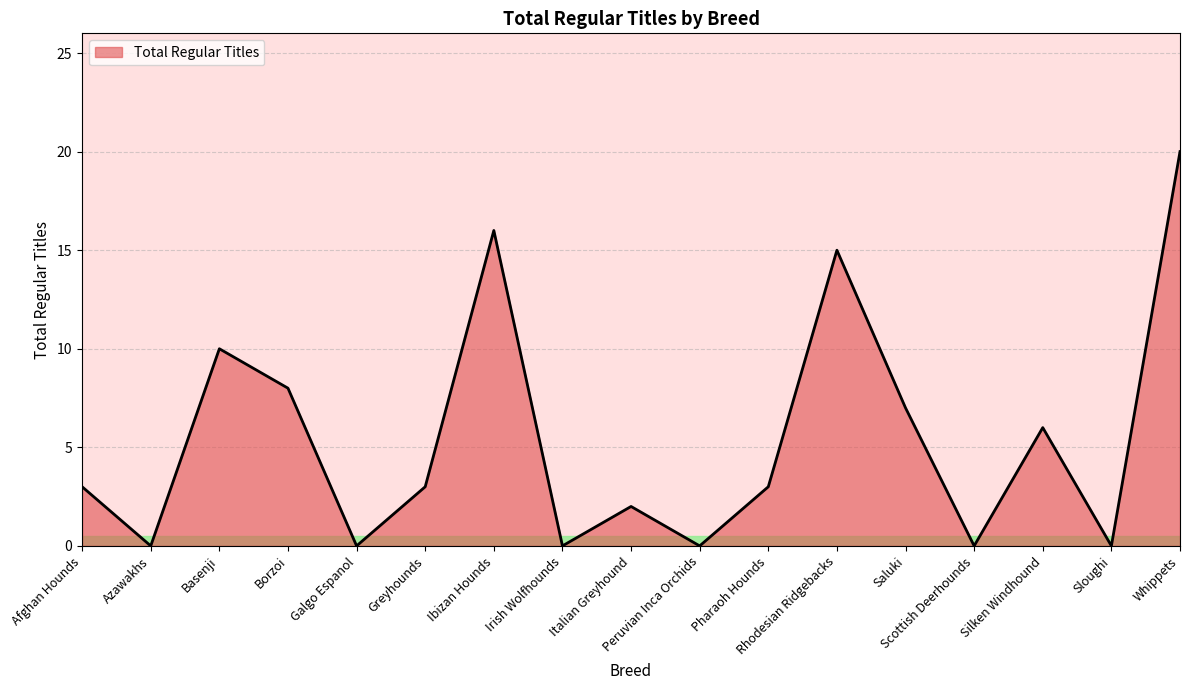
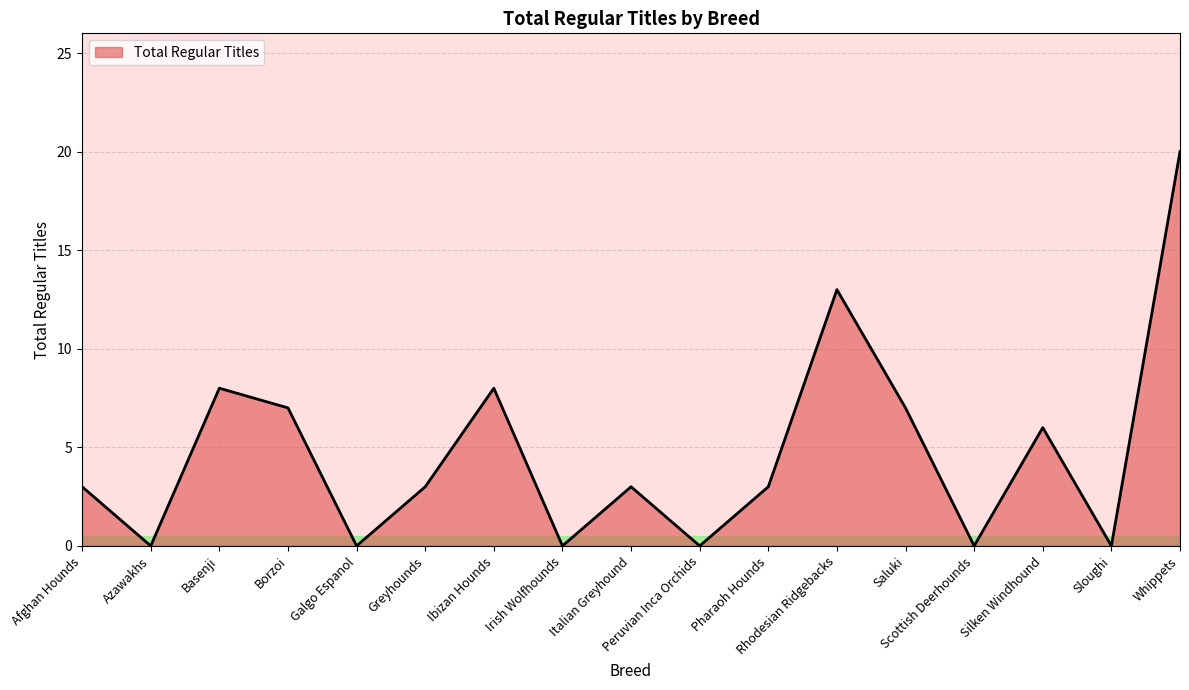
  {
    "Afghan Hounds": 3,
    "Azawakhs": 0,
-   "Basenji": 10,
-   "Borzoi": 8,
+   "Basenji": 8,
+   "Borzoi": 7,
    "Galgo Espanol": 0,
    "Greyhounds": 3,
-   "Ibizan Hounds": 16,
+   "Ibizan Hounds": 8,
    "Irish Wolfhounds": 0,
-   "Italian Greyhound": 2,
+   "Italian Greyhound": 3,
    "Peruvian Inca Orchids": 0,
    "Pharaoh Hounds": 3,
-   "Rhodesian Ridgebacks": 15,
+   "Rhodesian Ridgebacks": 13,
    "Saluki": 7,
    "Scottish Deerhounds": 0,
    "Silken Windhound": 6,
    "Sloughi": 0,
    "Whippets": 20
  }
